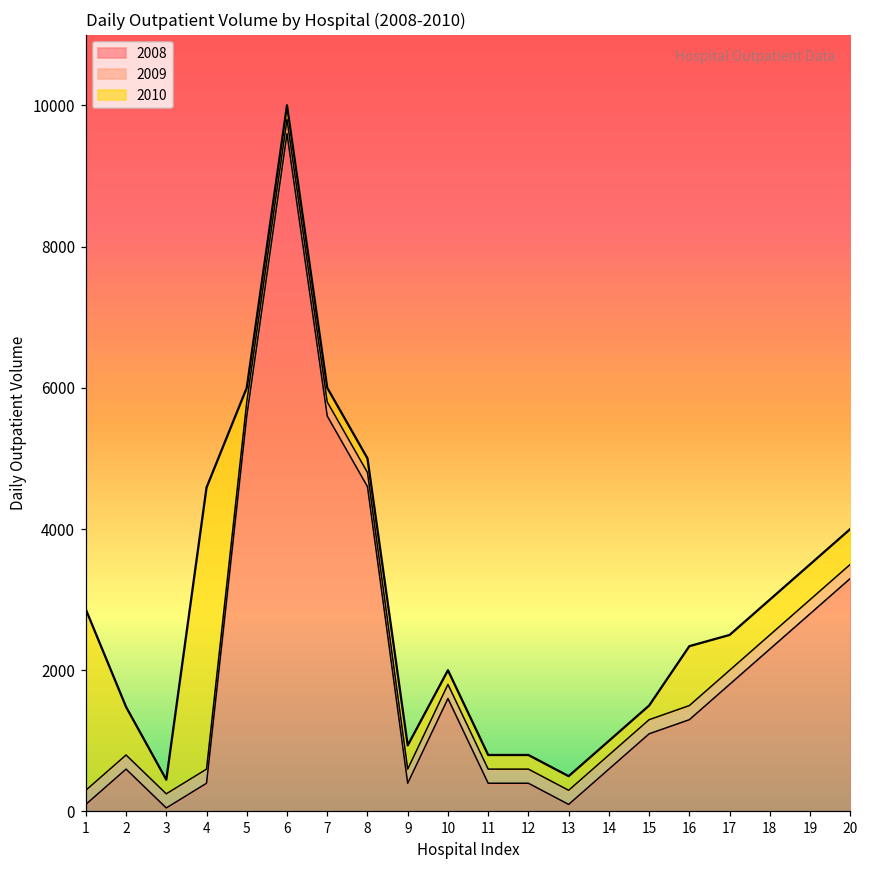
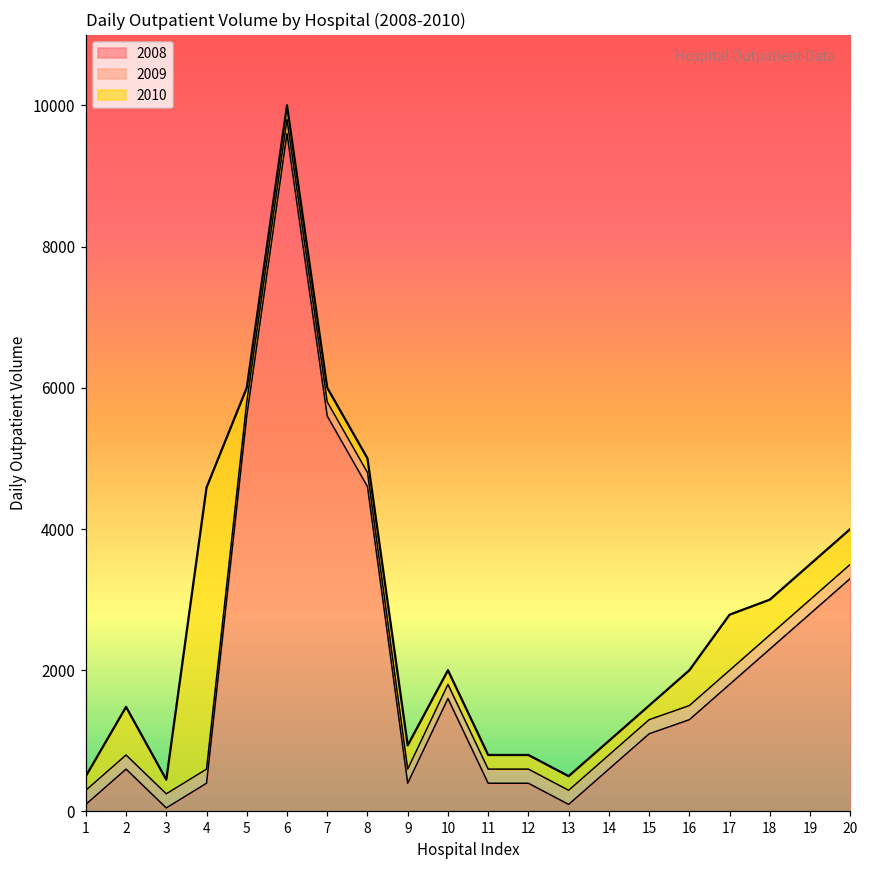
  {
    "2010": {
-     "1": 2900,
+     "1": 500,
      "2": 1500,
      "3": 500,
      "4": 4600,
      "5": 6000,
      "6": 10000,
      "7": 6000,
      "8": 5000,
      "9": 900,
      "10": 2000,
      "11": 800,
      "12": 800,
      "13": 500,
      "14": 1000,
      "15": 1500,
-     "16": 2300,
-     "17": 2500,
+     "16": 2000,
+     "17": 2800,
      "18": 3000,
      "19": 3500,
      "20": 4000
    }
  }
